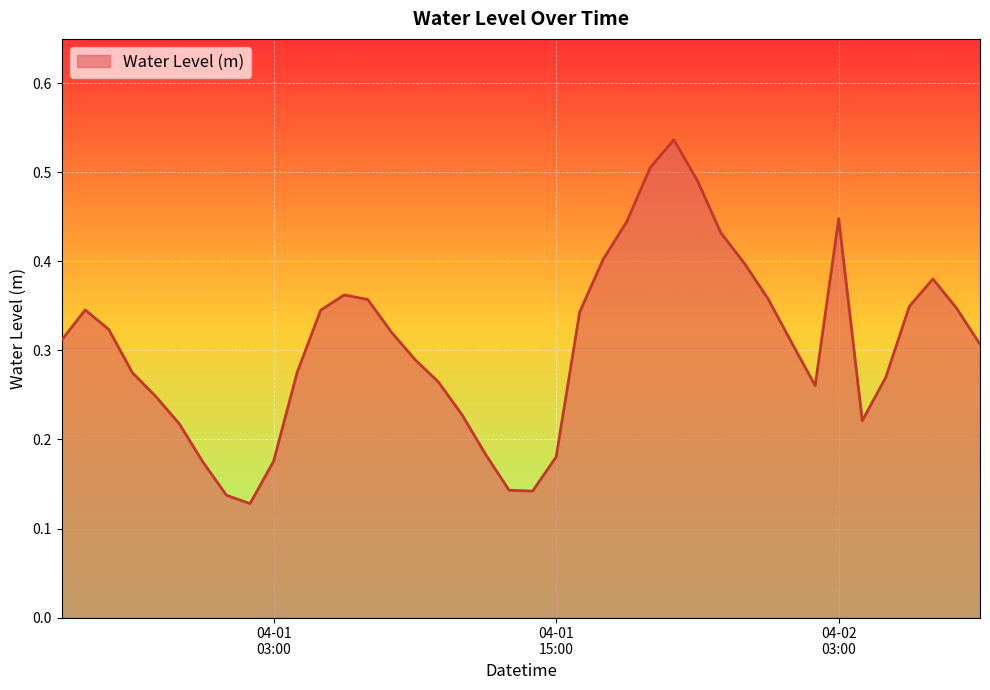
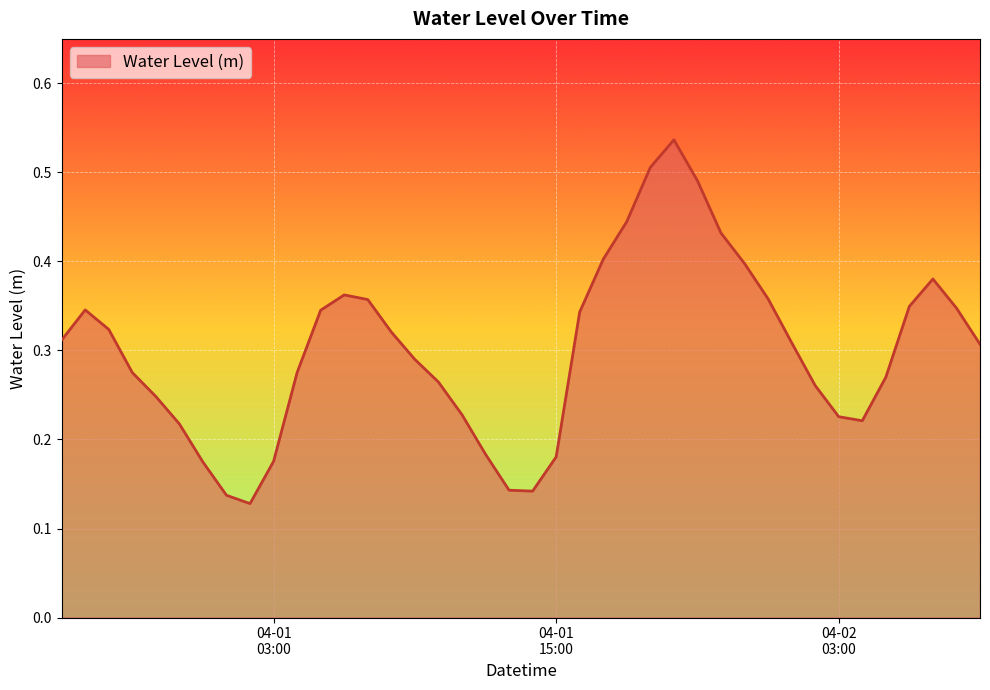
  {
    "04-01 03:00": 0.18,
    "04-01 15:00": 0.18,
-   "04-02 03:00": 0.45
+   "04-02 03:00": 0.23
  }
